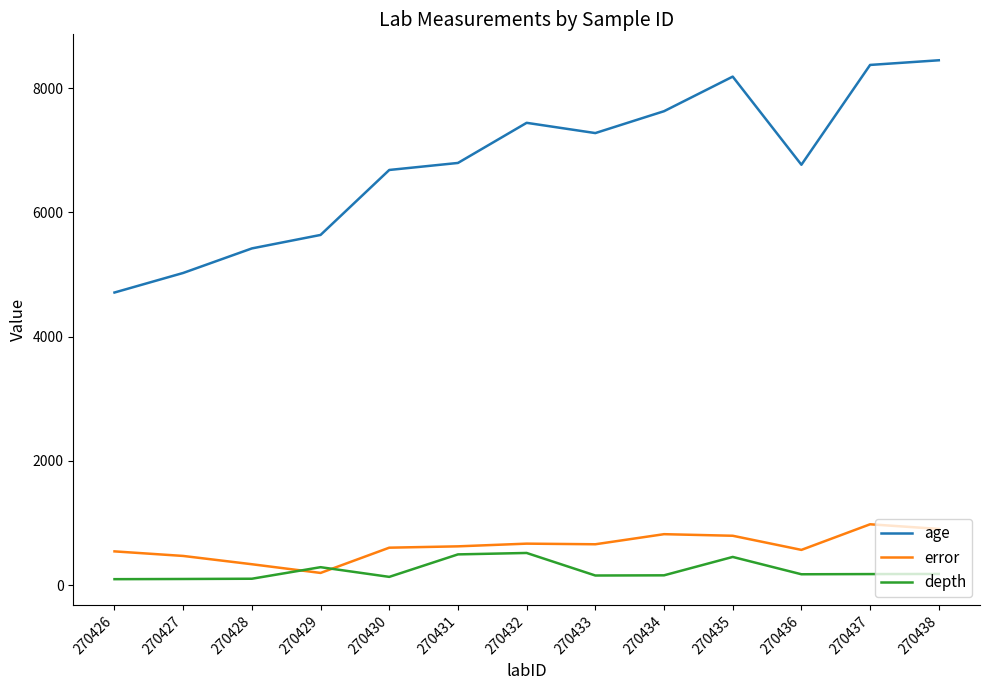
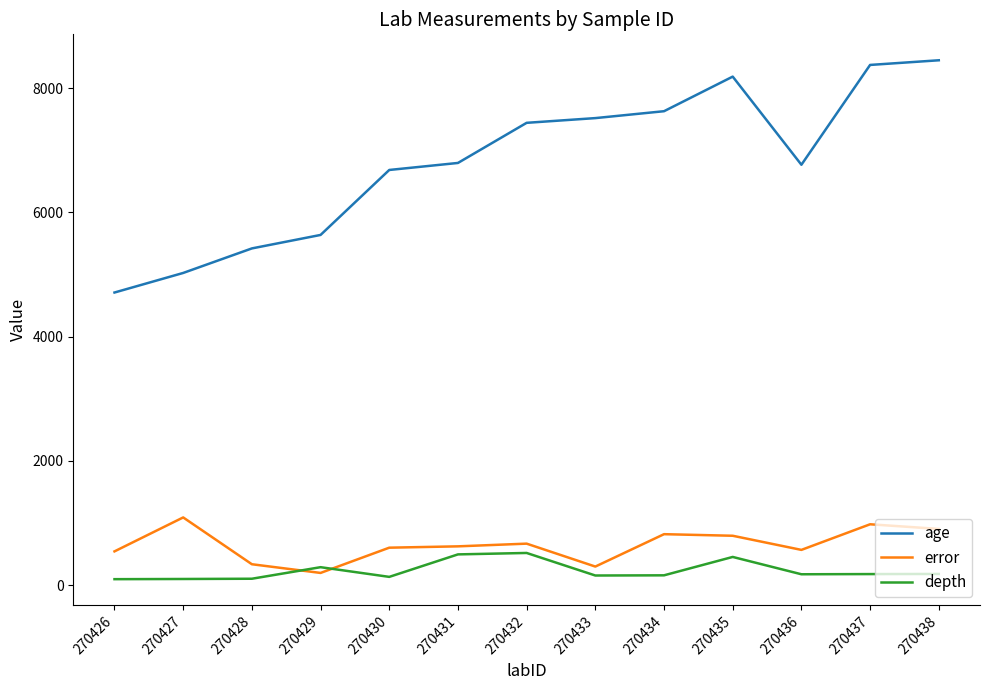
  {
    "age": {
      "270426": 4700,
      "270427": 5000,
      "270428": 5400,
      "270429": 5600,
      "270430": 6700,
      "270431": 6800,
      "270432": 7400,
-     "270433": 7300,
+     "270433": 7500,
      "270434": 7600,
      "270435": 8200,
      "270436": 6800,
      "270437": 8400,
      "270438": 8400
    },
    "error": {
      "270426": 500,
-     "270427": 500,
+     "270427": 1100,
      "270428": 300,
      "270429": 200,
      "270430": 600,
      "270431": 600,
      "270432": 700,
-     "270433": 700,
+     "270433": 300,
      "270434": 800,
      "270435": 800,
      "270436": 600,
      "270437": 1000
    },
    "depth": {
      "270426": 100,
      "270427": 100,
      "270428": 100,
      "270429": 300,
      "270430": 100,
      "270431": 500,
      "270432": 500,
      "270433": 200,
      "270434": 200,
      "270435": 500,
      "270436": 200,
      "270437": 200
    }
  }
